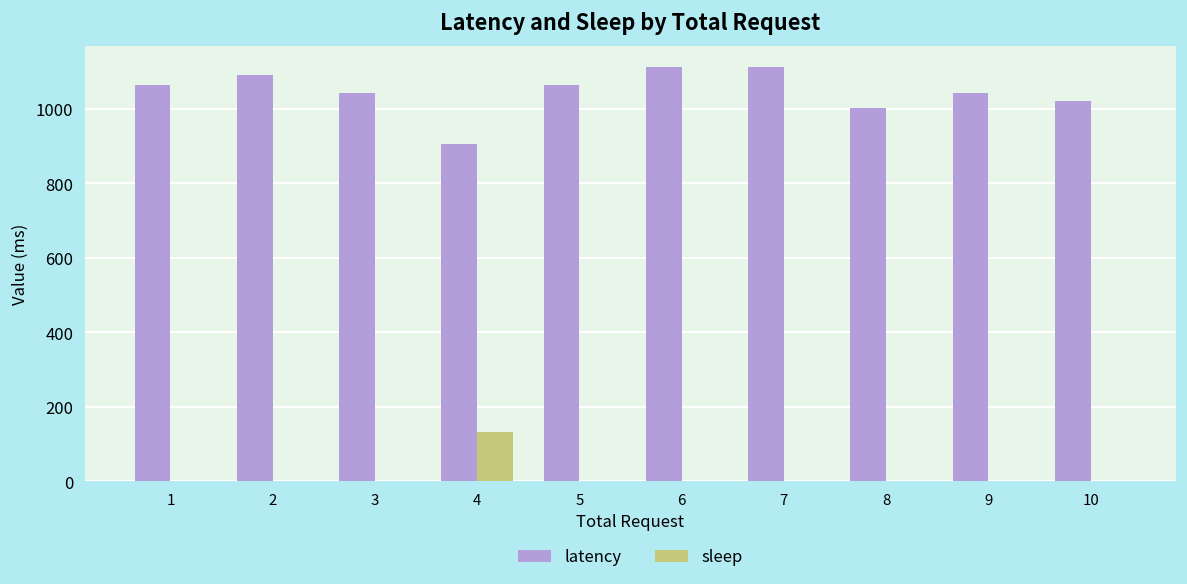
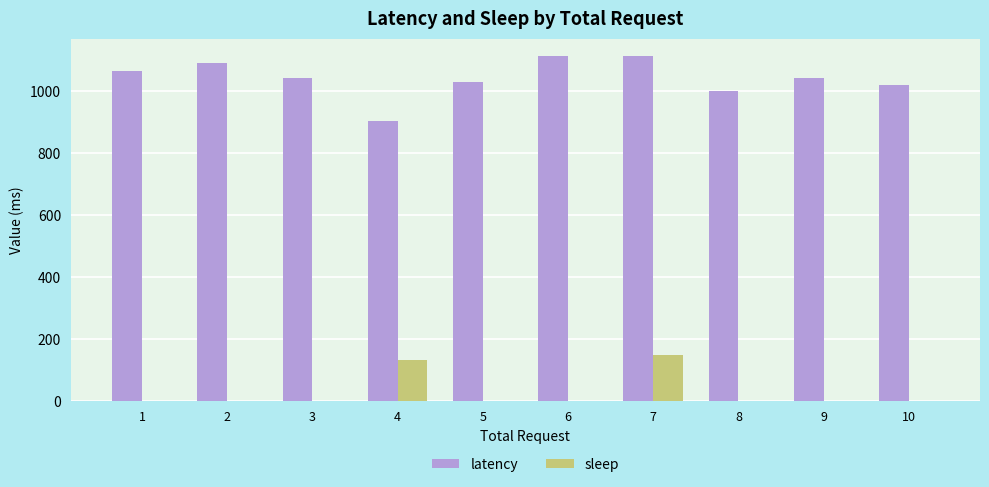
  {
    "latency": {
      "1": 1060,
      "2": 1090,
      "3": 1040,
      "4": 910,
-     "5": 1070,
+     "5": 1030,
      "6": 1110,
      "7": 1110,
      "8": 1000,
      "9": 1040,
      "10": 1020
    },
    "sleep": {
      "1": 0,
      "2": 0,
      "3": 0,
      "4": 130,
      "5": 0,
      "6": 0,
-     "7": 0,
+     "7": 150,
      "8": 0,
      "9": 0,
      "10": 0
    }
  }
